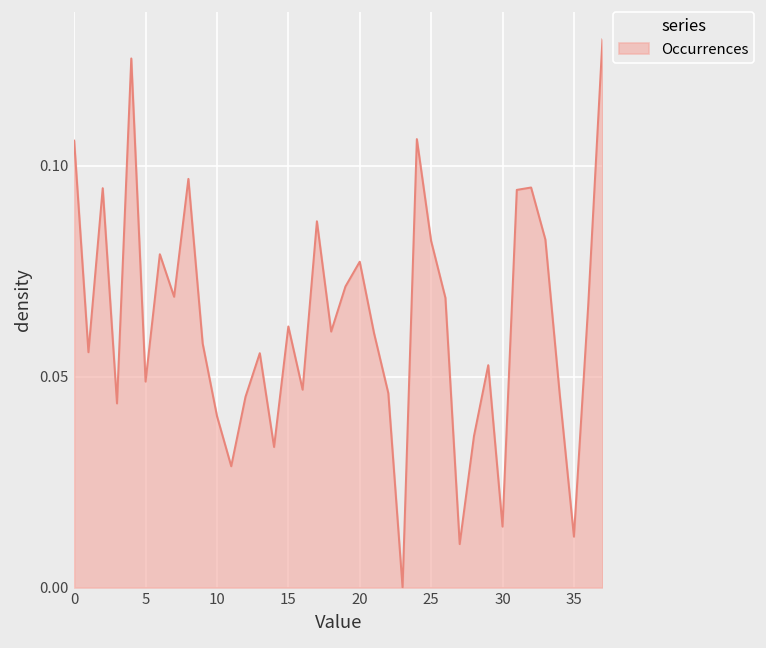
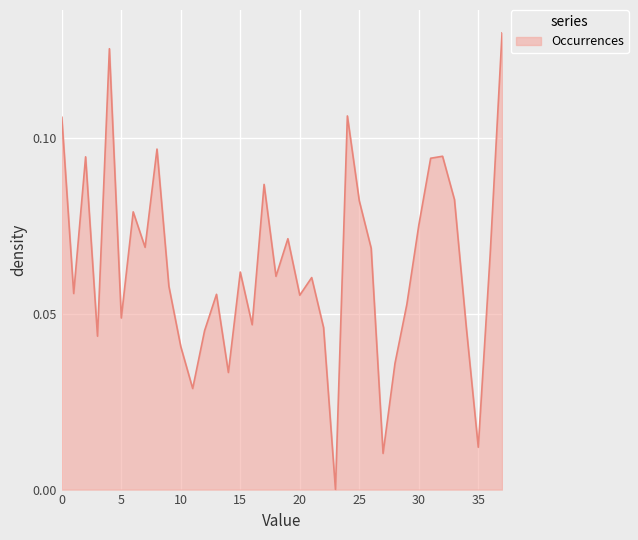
  {
    "0": 0.106,
    "5": 0.049,
    "10": 0.041,
    "15": 0.062,
-   "20": 0.077,
+   "20": 0.055,
    "25": 0.082,
-   "30": 0.014,
+   "30": 0.075,
    "35": 0.012
  }
